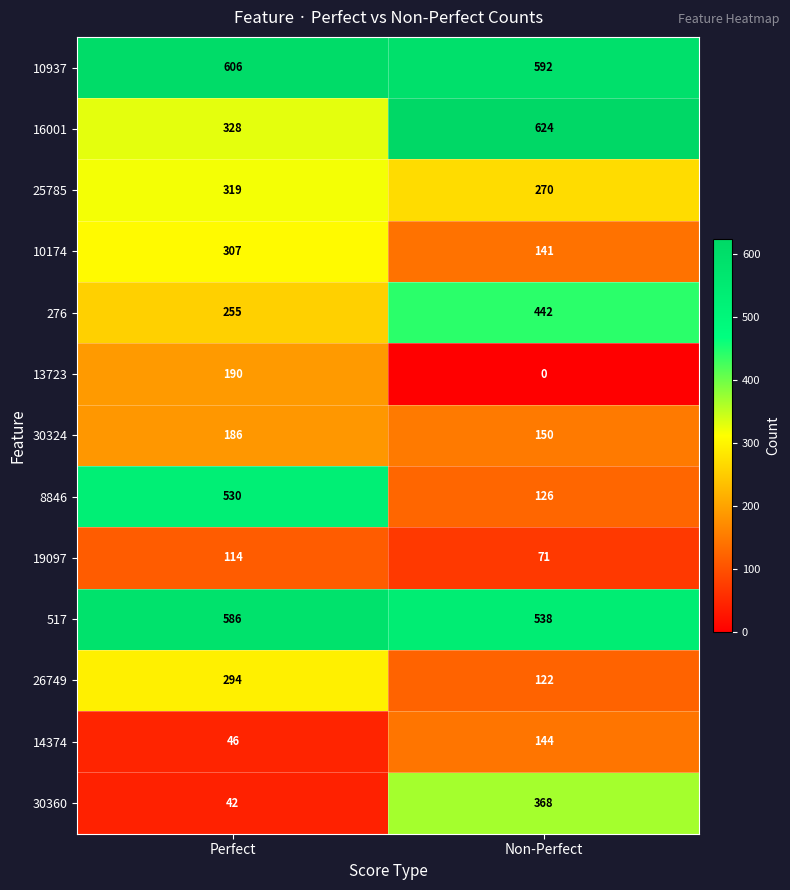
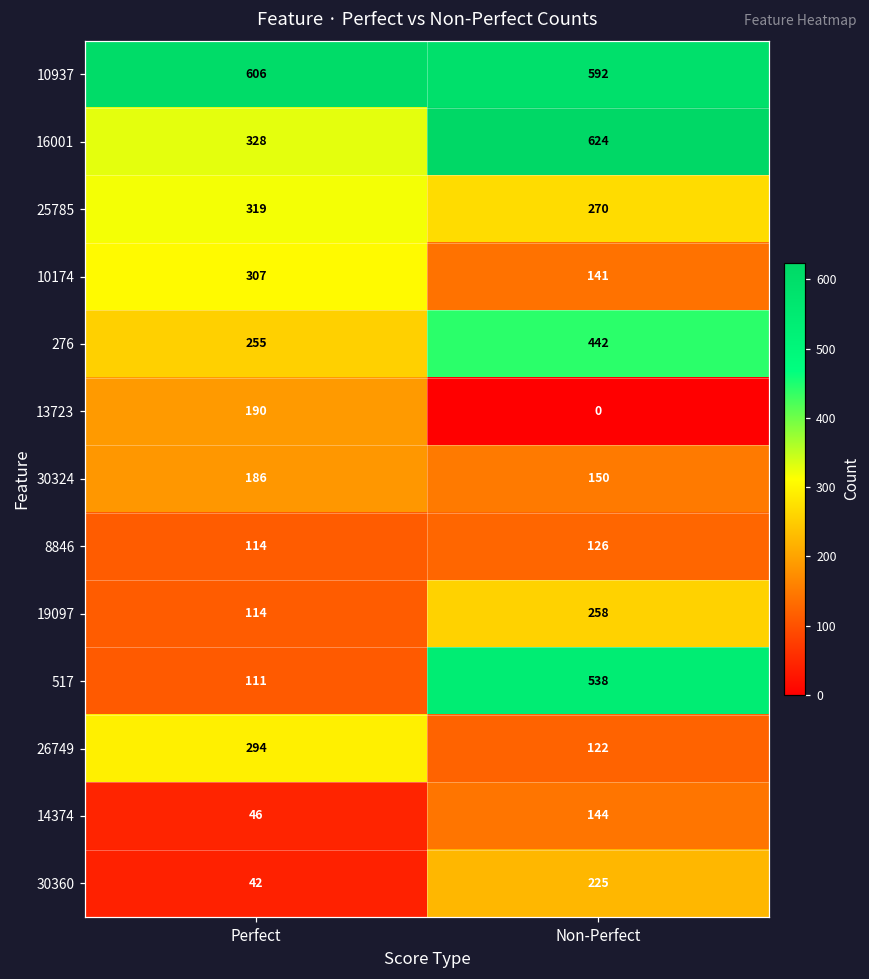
  {
    "10937": {
      "Perfect": 606,
      "Non-Perfect": 592
    },
    "16001": {
      "Perfect": 328,
      "Non-Perfect": 624
    },
    "25785": {
      "Perfect": 319,
      "Non-Perfect": 270
    },
    "10174": {
      "Perfect": 307,
      "Non-Perfect": 141
    },
    "276": {
      "Perfect": 255,
      "Non-Perfect": 442
    },
    "13723": {
      "Perfect": 190,
      "Non-Perfect": 0
    },
    "30324": {
      "Perfect": 186,
      "Non-Perfect": 150
    },
    "8846": {
-     "Perfect": 530,
+     "Perfect": 114,
      "Non-Perfect": 126
    },
    "19097": {
      "Perfect": 114,
-     "Non-Perfect": 71
+     "Non-Perfect": 258
    },
    "517": {
-     "Perfect": 586,
+     "Perfect": 111,
      "Non-Perfect": 538
    },
    "26749": {
      "Perfect": 294,
      "Non-Perfect": 122
    },
    "14374": {
      "Perfect": 46,
      "Non-Perfect": 144
    },
    "30360": {
      "Perfect": 42,
-     "Non-Perfect": 368
+     "Non-Perfect": 225
    }
  }
